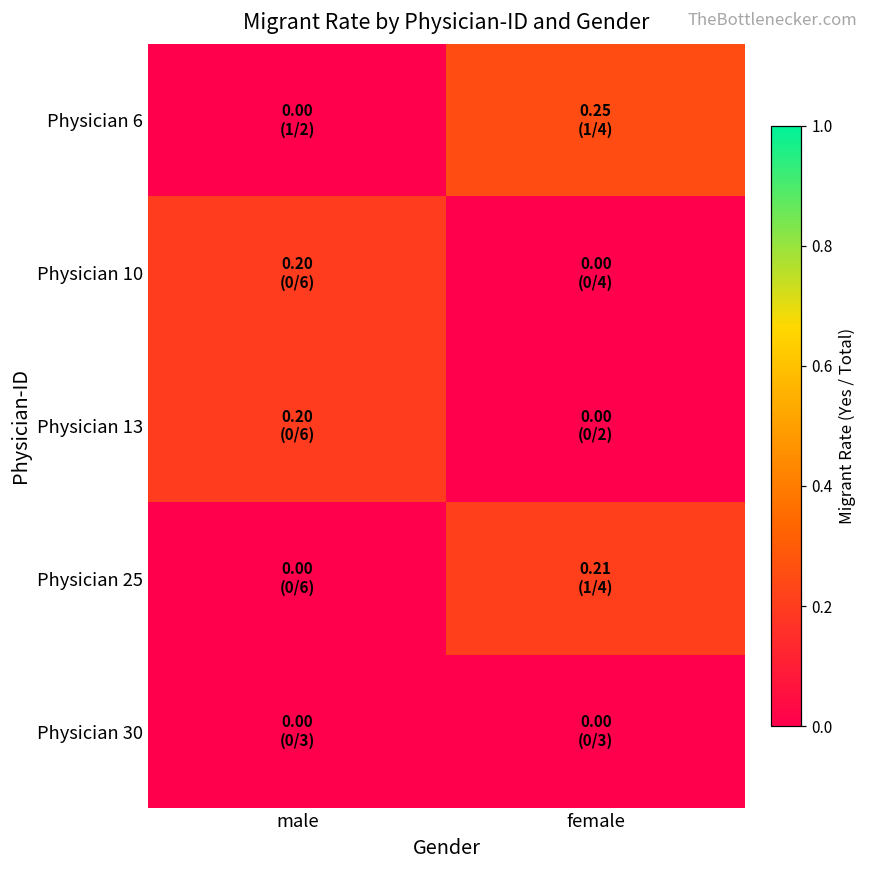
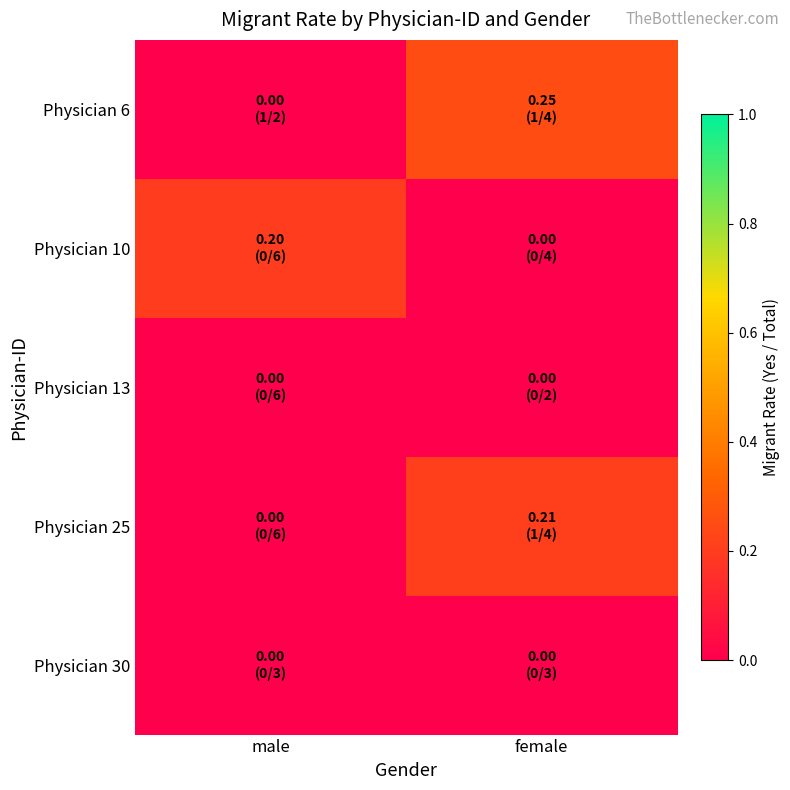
  {
    "Physician 13": {
-     "male": 0.20
+     "male": 0.00
    }
  }
